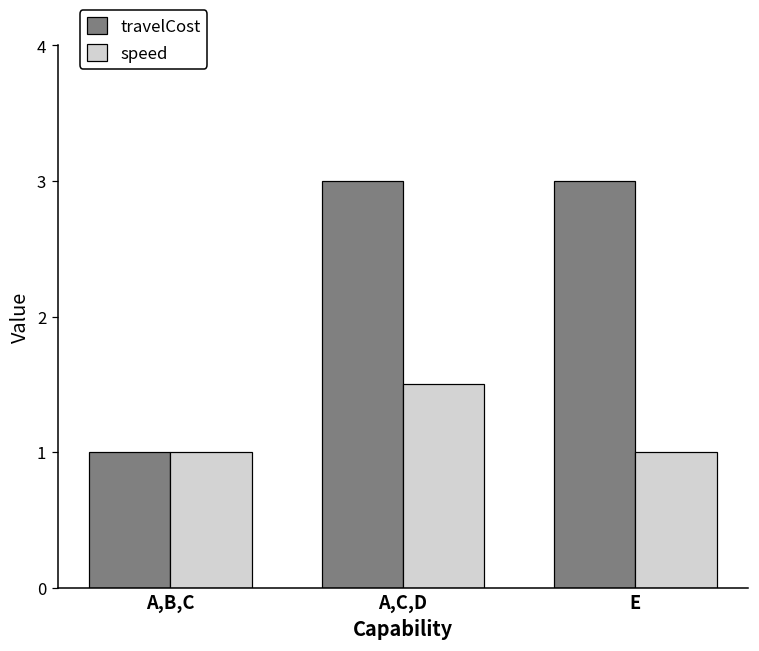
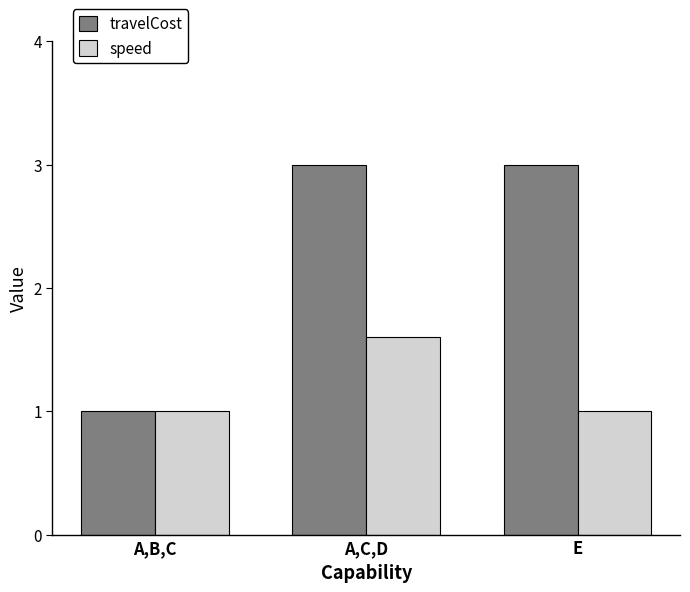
  {
    "travelCost": {
      "A,B,C": 1.0,
      "A,C,D": 3.0,
      "E": 3.0
    },
    "speed": {
      "A,B,C": 1.0,
-     "A,C,D": 1.5,
+     "A,C,D": 1.6,
      "E": 1.0
    }
  }
